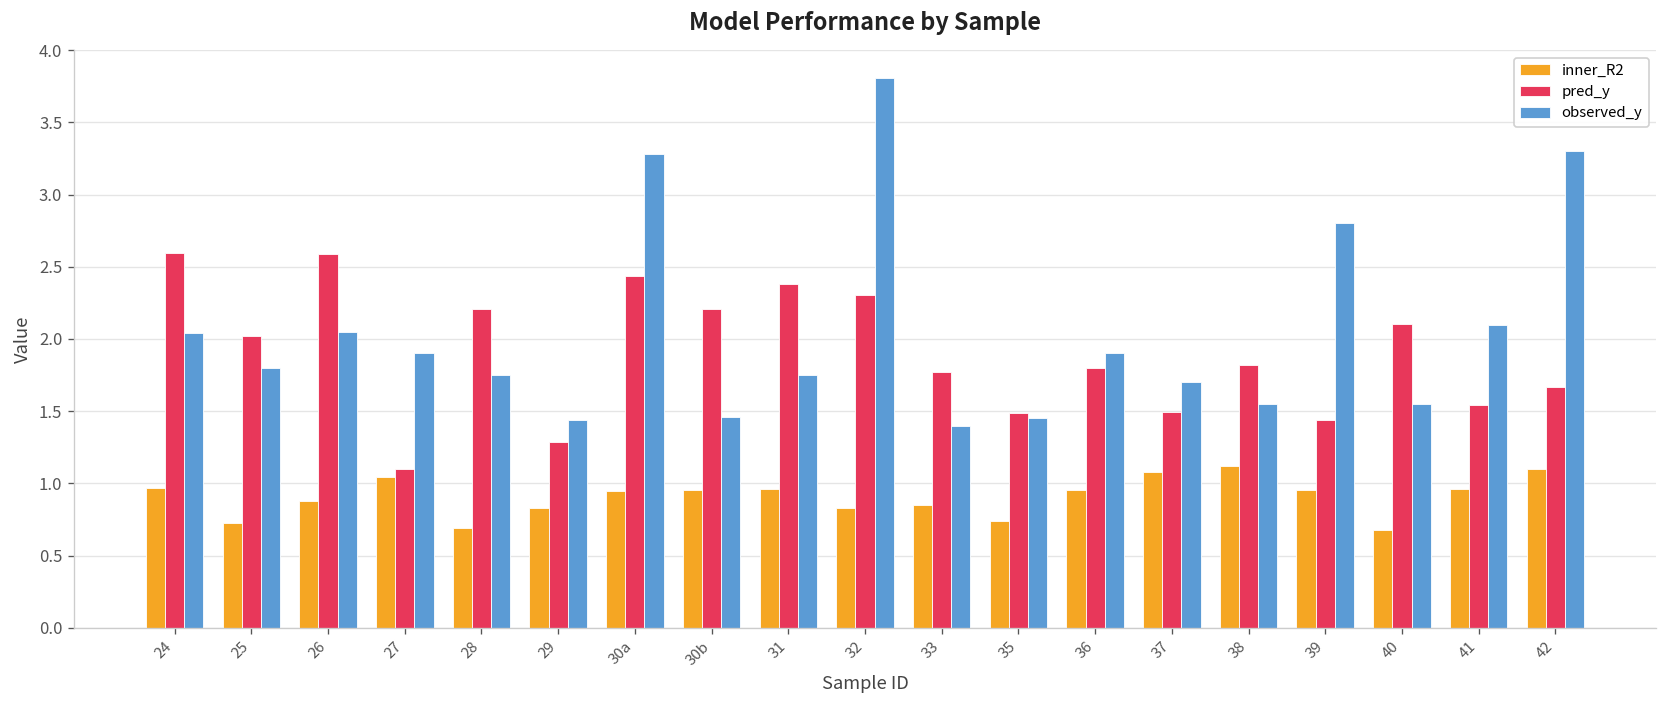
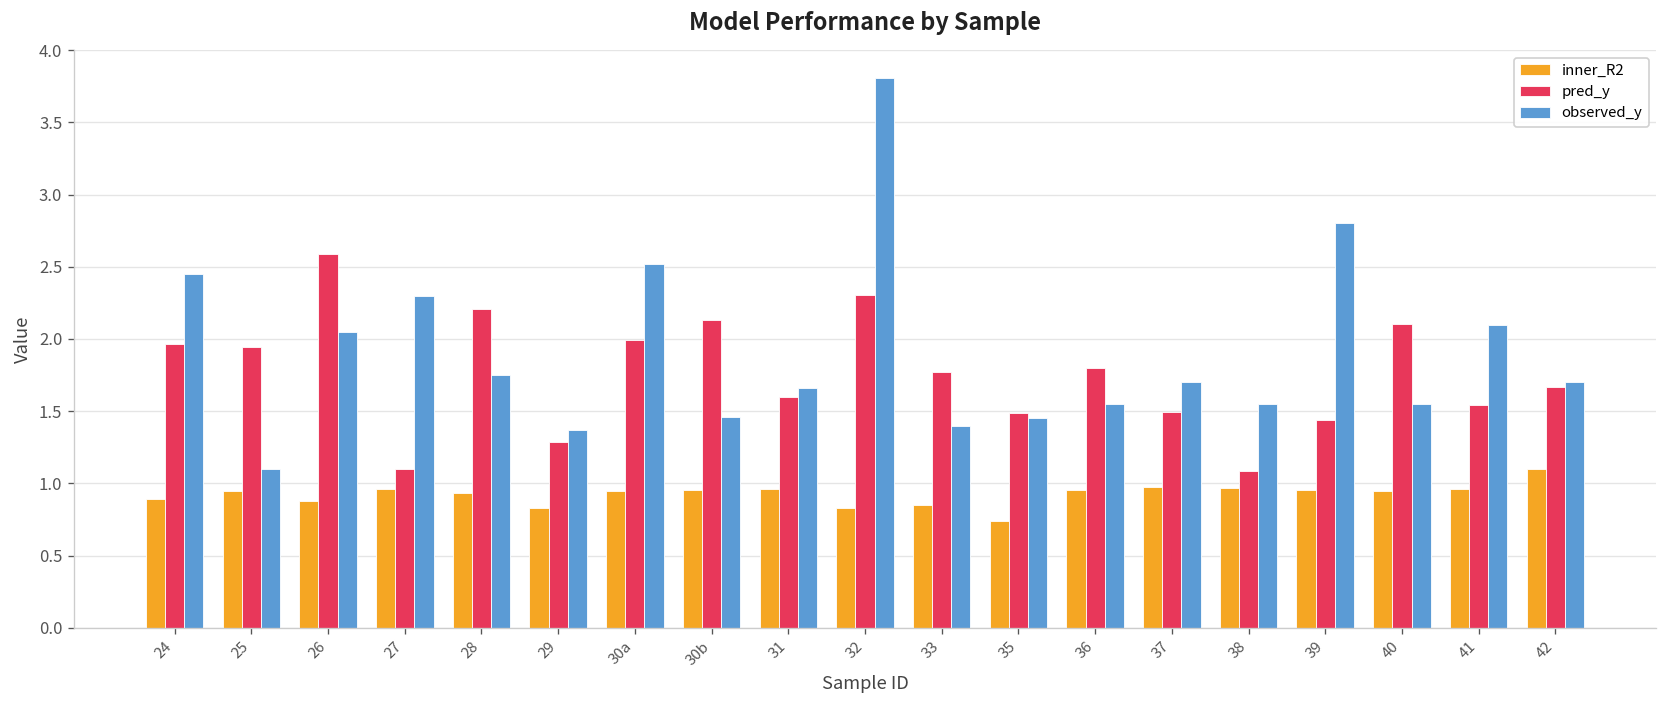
  {
    "inner_R2": {
-     "24": 0.97,
-     "25": 0.73,
+     "24": 0.89,
+     "25": 0.95,
      "26": 0.88,
-     "27": 1.04,
-     "28": 0.69,
+     "27": 0.96,
+     "28": 0.93,
      "29": 0.83,
      "30a": 0.95,
      "30b": 0.96,
      "31": 0.96,
      "32": 0.83,
      "33": 0.85,
      "35": 0.74,
      "36": 0.95,
-     "37": 1.08,
-     "38": 1.12,
+     "37": 0.97,
+     "38": 0.97,
      "39": 0.95,
-     "40": 0.68,
+     "40": 0.95,
      "41": 0.96,
      "42": 1.10
    },
    "pred_y": {
-     "24": 2.60,
-     "25": 2.02,
+     "24": 1.97,
+     "25": 1.94,
      "26": 2.59,
      "27": 1.10,
      "28": 2.21,
      "29": 1.29,
-     "30a": 2.44,
-     "30b": 2.21,
-     "31": 2.38,
+     "30a": 1.99,
+     "30b": 2.13,
+     "31": 1.60,
      "32": 2.30,
      "33": 1.77,
      "35": 1.49,
      "36": 1.80,
      "37": 1.49,
-     "38": 1.82,
+     "38": 1.09,
      "39": 1.44,
      "40": 2.11,
      "41": 1.54,
      "42": 1.67
    },
    "observed_y": {
-     "24": 2.04,
-     "25": 1.8,
+     "24": 2.45,
+     "25": 1.1,
      "26": 2.05,
-     "27": 1.9,
+     "27": 2.3,
      "28": 1.75,
-     "29": 1.44,
-     "30a": 3.28,
+     "29": 1.37,
+     "30a": 2.52,
      "30b": 1.46,
-     "31": 1.75,
+     "31": 1.66,
      "32": 3.81,
      "33": 1.40,
      "35": 1.45,
-     "36": 1.90,
+     "36": 1.55,
      "37": 1.70,
      "38": 1.55,
      "39": 2.80,
      "40": 1.55,
      "41": 2.10,
-     "42": 3.3
+     "42": 1.7
    }
  }
